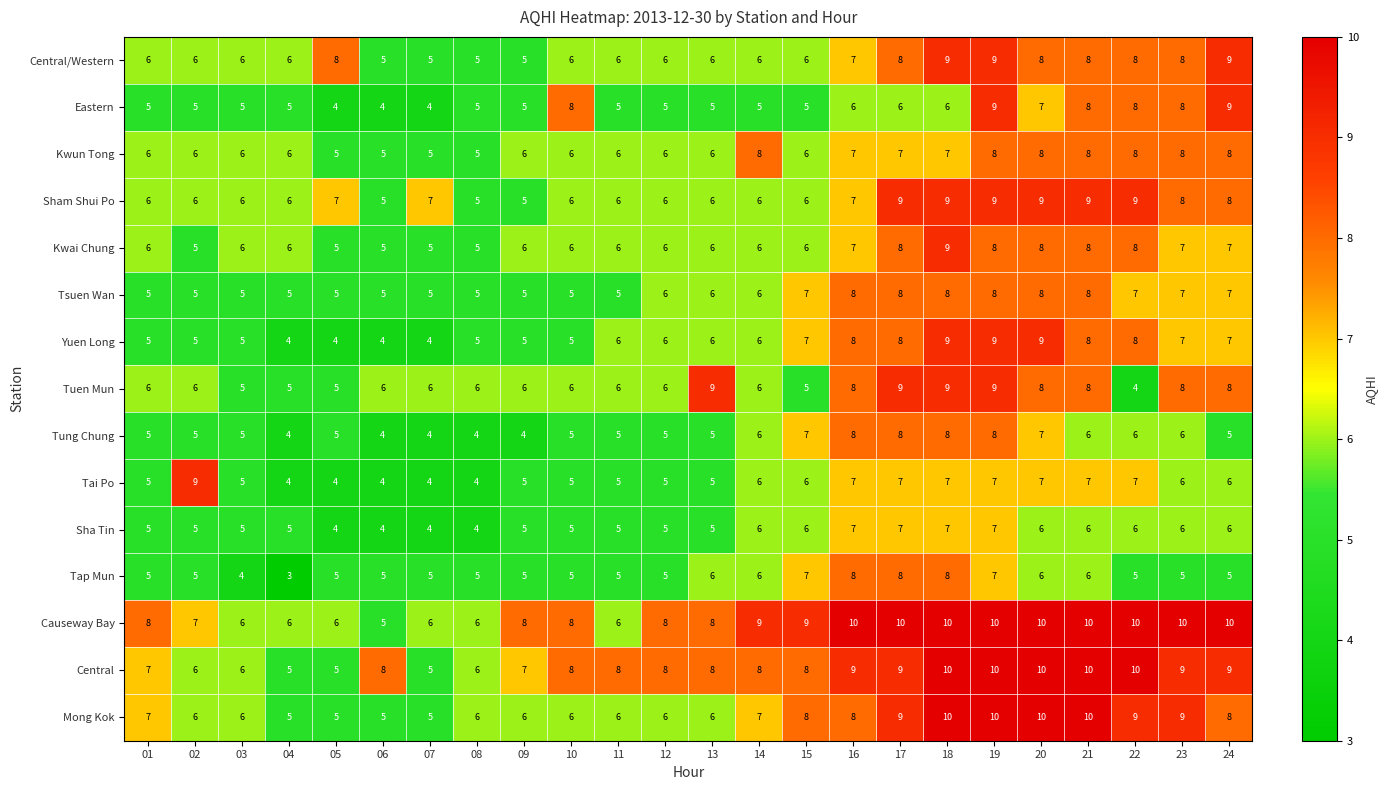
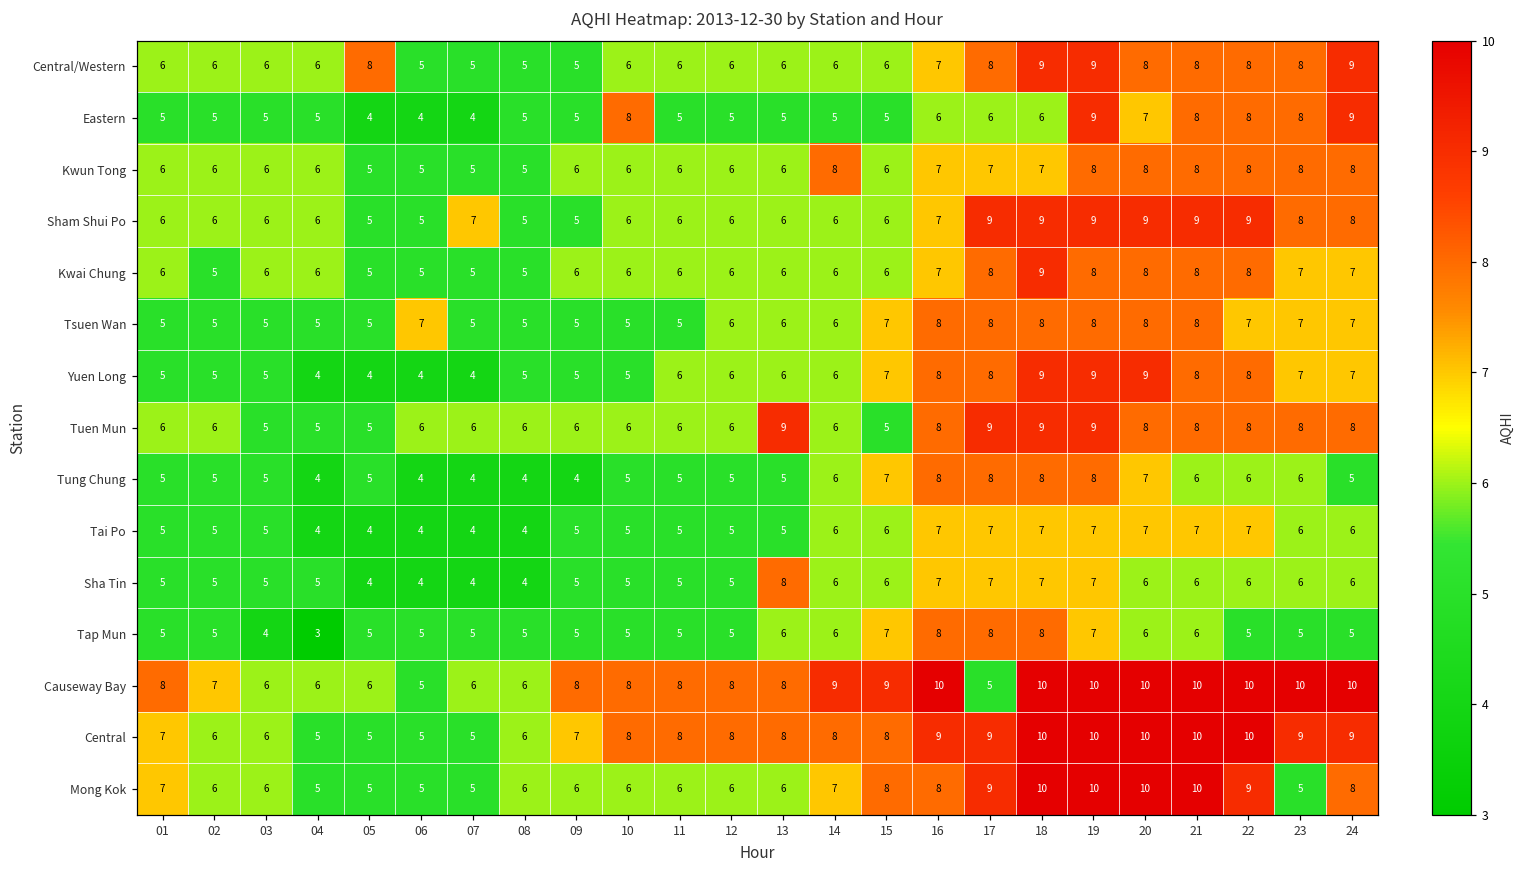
  {
    "Sham Shui Po": {
      "01": 6,
      "02": 6,
      "03": 6,
      "04": 6,
-     "05": 7,
+     "05": 5,
      "06": 5,
      "07": 7,
      "08": 5,
      "09": 5,
      "10": 6,
      "11": 6,
      "12": 6,
      "13": 6,
      "14": 6,
      "15": 6,
      "16": 7,
      "17": 9,
      "18": 9,
      "19": 9,
      "20": 9,
      "21": 9,
      "22": 9,
      "23": 8,
      "24": 8
    },
    "Tsuen Wan": {
      "01": 5,
      "02": 5,
      "03": 5,
      "04": 5,
      "05": 5,
-     "06": 5,
+     "06": 7,
      "07": 5,
      "08": 5,
      "09": 5,
      "10": 5,
      "11": 5,
      "12": 6,
      "13": 6,
      "14": 6,
      "15": 7,
      "16": 8,
      "17": 8,
      "18": 8,
      "19": 8,
      "20": 8,
      "21": 8,
      "22": 7,
      "23": 7,
      "24": 7
    },
    "Tuen Mun": {
      "01": 6,
      "02": 6,
      "03": 5,
      "04": 5,
      "05": 5,
      "06": 6,
      "07": 6,
      "08": 6,
      "09": 6,
      "10": 6,
      "11": 6,
      "12": 6,
      "13": 9,
      "14": 6,
      "15": 5,
      "16": 8,
      "17": 9,
      "18": 9,
      "19": 9,
      "20": 8,
      "21": 8,
-     "22": 4,
+     "22": 8,
      "23": 8,
      "24": 8
    },
    "Tai Po": {
      "01": 5,
-     "02": 9,
+     "02": 5,
      "03": 5,
      "04": 4,
      "05": 4,
      "06": 4,
      "07": 4,
      "08": 4,
      "09": 5,
      "10": 5,
      "11": 5,
      "12": 5,
      "13": 5,
      "14": 6,
      "15": 6,
      "16": 7,
      "17": 7,
      "18": 7,
      "19": 7,
      "20": 7,
      "21": 7,
      "22": 7,
      "23": 6,
      "24": 6
    },
    "Sha Tin": {
      "01": 5,
      "02": 5,
      "03": 5,
      "04": 5,
      "05": 4,
      "06": 4,
      "07": 4,
      "08": 4,
      "09": 5,
      "10": 5,
      "11": 5,
      "12": 5,
-     "13": 5,
+     "13": 8,
      "14": 6,
      "15": 6,
      "16": 7,
      "17": 7,
      "18": 7,
      "19": 7,
      "20": 6,
      "21": 6,
      "22": 6,
      "23": 6,
      "24": 6
    },
    "Causeway Bay": {
      "01": 8,
      "02": 7,
      "03": 6,
      "04": 6,
      "05": 6,
      "06": 5,
      "07": 6,
      "08": 6,
      "09": 8,
      "10": 8,
-     "11": 6,
+     "11": 8,
      "12": 8,
      "13": 8,
      "14": 9,
      "15": 9,
      "16": 10,
-     "17": 10,
+     "17": 5,
      "18": 10,
      "19": 10,
      "20": 10,
      "21": 10,
      "22": 10,
      "23": 10,
      "24": 10
    },
    "Central": {
      "01": 7,
      "02": 6,
      "03": 6,
      "04": 5,
      "05": 5,
-     "06": 8,
+     "06": 5,
      "07": 5,
      "08": 6,
      "09": 7,
      "10": 8,
      "11": 8,
      "12": 8,
      "13": 8,
      "14": 8,
      "15": 8,
      "16": 9,
      "17": 9,
      "18": 10,
      "19": 10,
      "20": 10,
      "21": 10,
      "22": 10,
      "23": 9,
      "24": 9
    },
    "Mong Kok": {
      "01": 7,
      "02": 6,
      "03": 6,
      "04": 5,
      "05": 5,
      "06": 5,
      "07": 5,
      "08": 6,
      "09": 6,
      "10": 6,
      "11": 6,
      "12": 6,
      "13": 6,
      "14": 7,
      "15": 8,
      "16": 8,
      "17": 9,
      "18": 10,
      "19": 10,
      "20": 10,
      "21": 10,
      "22": 9,
-     "23": 9,
+     "23": 5,
      "24": 8
    }
  }
